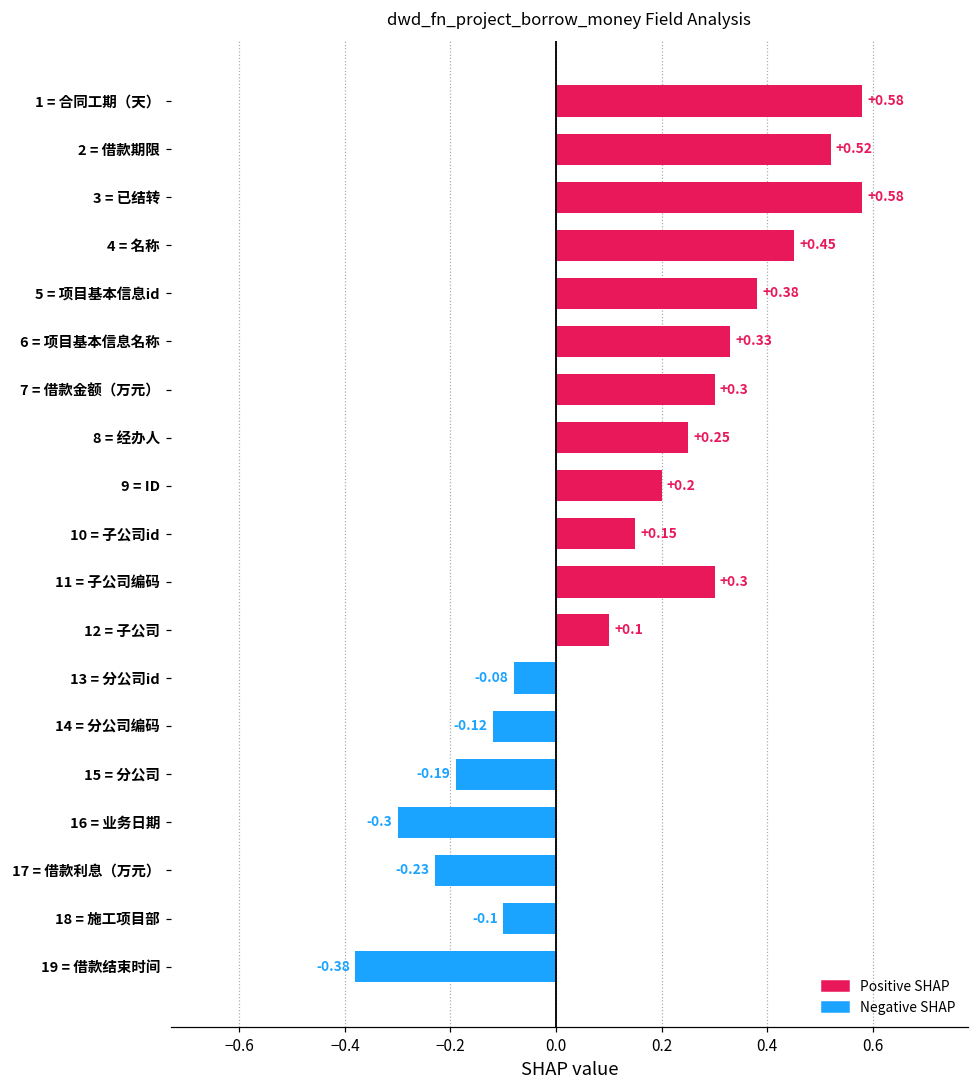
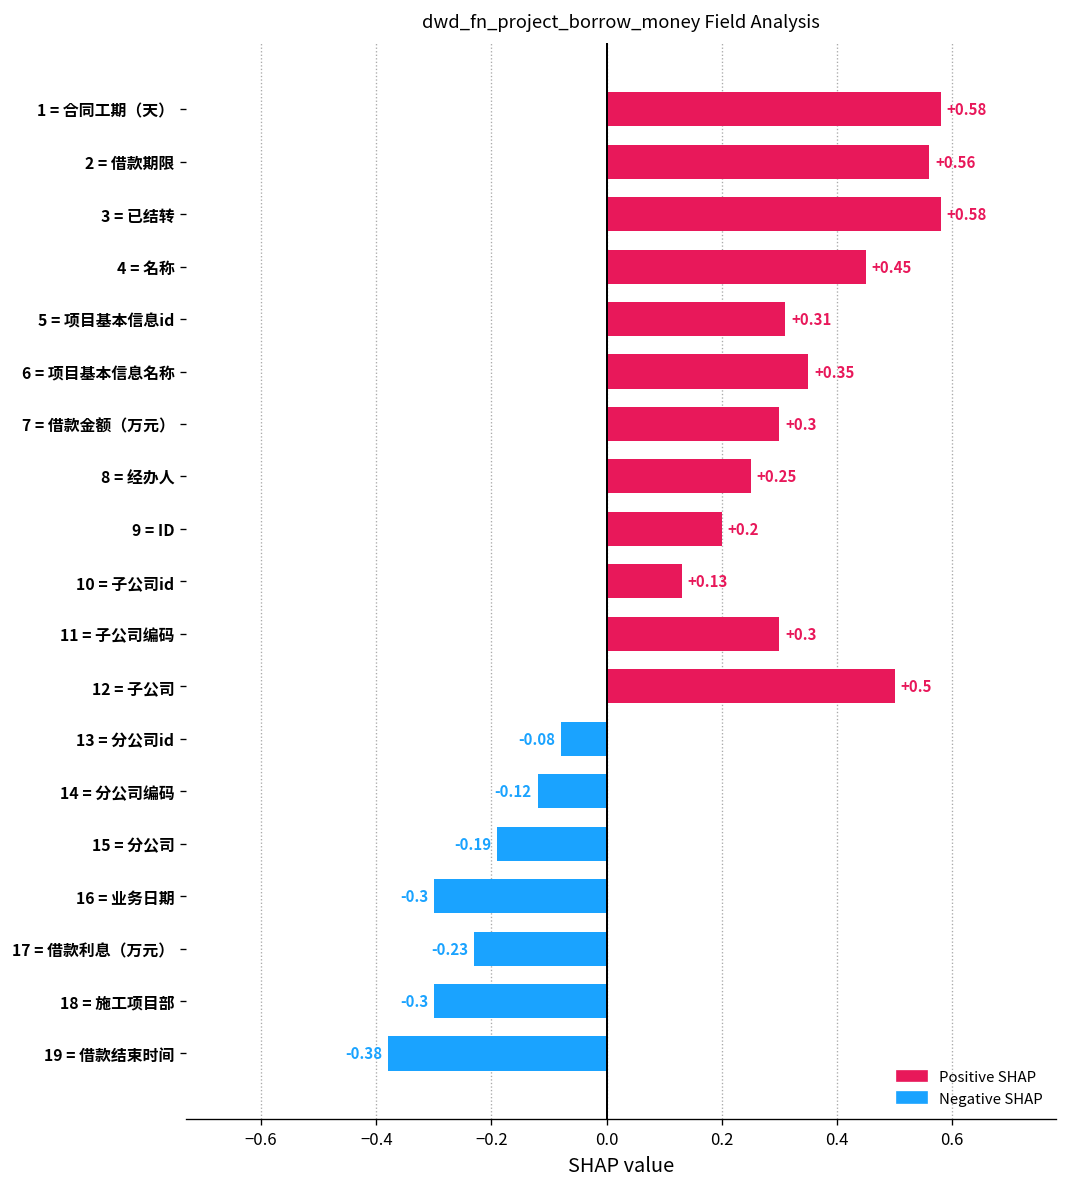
  {
    "1 = 合同工期（天）": "+0.58",
-   "2 = 借款期限": "+0.52",
+   "2 = 借款期限": "+0.56",
    "3 = 已结转": "+0.58",
    "4 = 名称": "+0.45",
-   "5 = 项目基本信息id": "+0.38",
-   "6 = 项目基本信息名称": "+0.33",
+   "5 = 项目基本信息id": "+0.31",
+   "6 = 项目基本信息名称": "+0.35",
    "7 = 借款金额（万元）": "+0.3",
    "8 = 经办人": "+0.25",
    "9 = ID": "+0.2",
-   "10 = 子公司id": "+0.15",
+   "10 = 子公司id": "+0.13",
    "11 = 子公司编码": "+0.3",
-   "12 = 子公司": "+0.1",
+   "12 = 子公司": "+0.5",
    "13 = 分公司id": "-0.08",
    "14 = 分公司编码": "-0.12",
    "15 = 分公司": "-0.19",
    "16 = 业务日期": "-0.3",
    "17 = 借款利息（万元）": "-0.23",
-   "18 = 施工项目部": "-0.1",
+   "18 = 施工项目部": "-0.3",
    "19 = 借款结束时间": "-0.38"
  }
